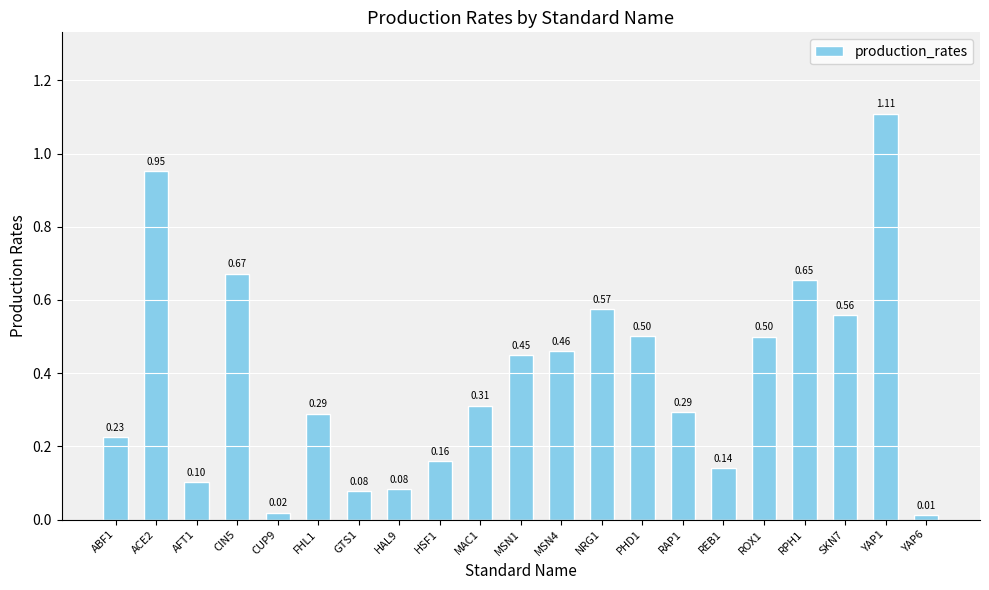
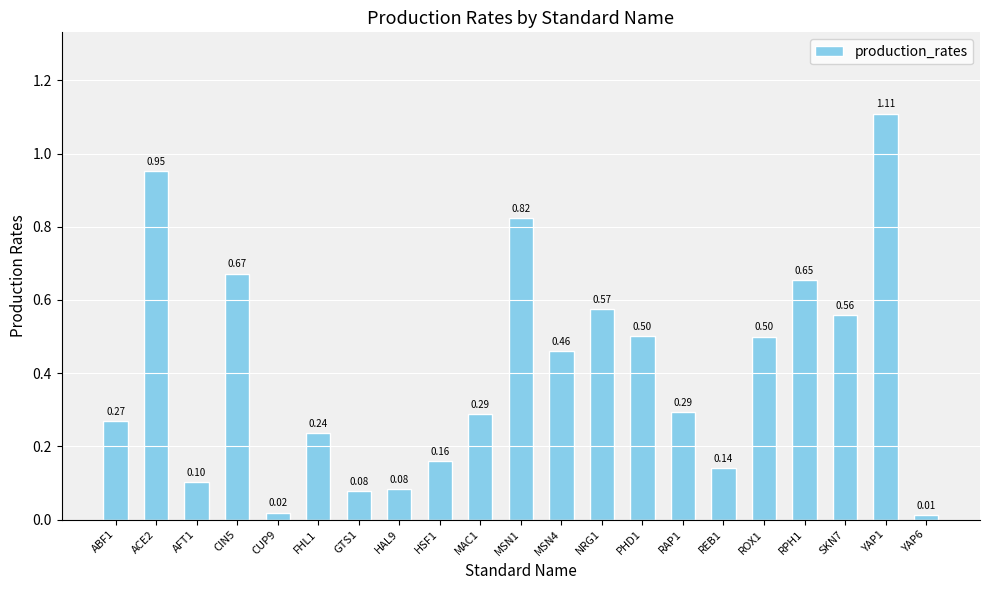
  {
-   "ABF1": 0.23,
+   "ABF1": 0.27,
    "ACE2": 0.95,
    "AFT1": 0.10,
    "CIN5": 0.67,
    "CUP9": 0.02,
-   "FHL1": 0.29,
+   "FHL1": 0.24,
    "GTS1": 0.08,
    "HAL9": 0.08,
    "HSF1": 0.16,
-   "MAC1": 0.31,
-   "MSN1": 0.45,
+   "MAC1": 0.29,
+   "MSN1": 0.82,
    "MSN4": 0.46,
    "NRG1": 0.57,
    "PHD1": 0.50,
    "RAP1": 0.29,
    "REB1": 0.14,
    "ROX1": 0.50,
    "RPH1": 0.65,
    "SKN7": 0.56,
    "YAP1": 1.11,
    "YAP6": 0.01
  }
